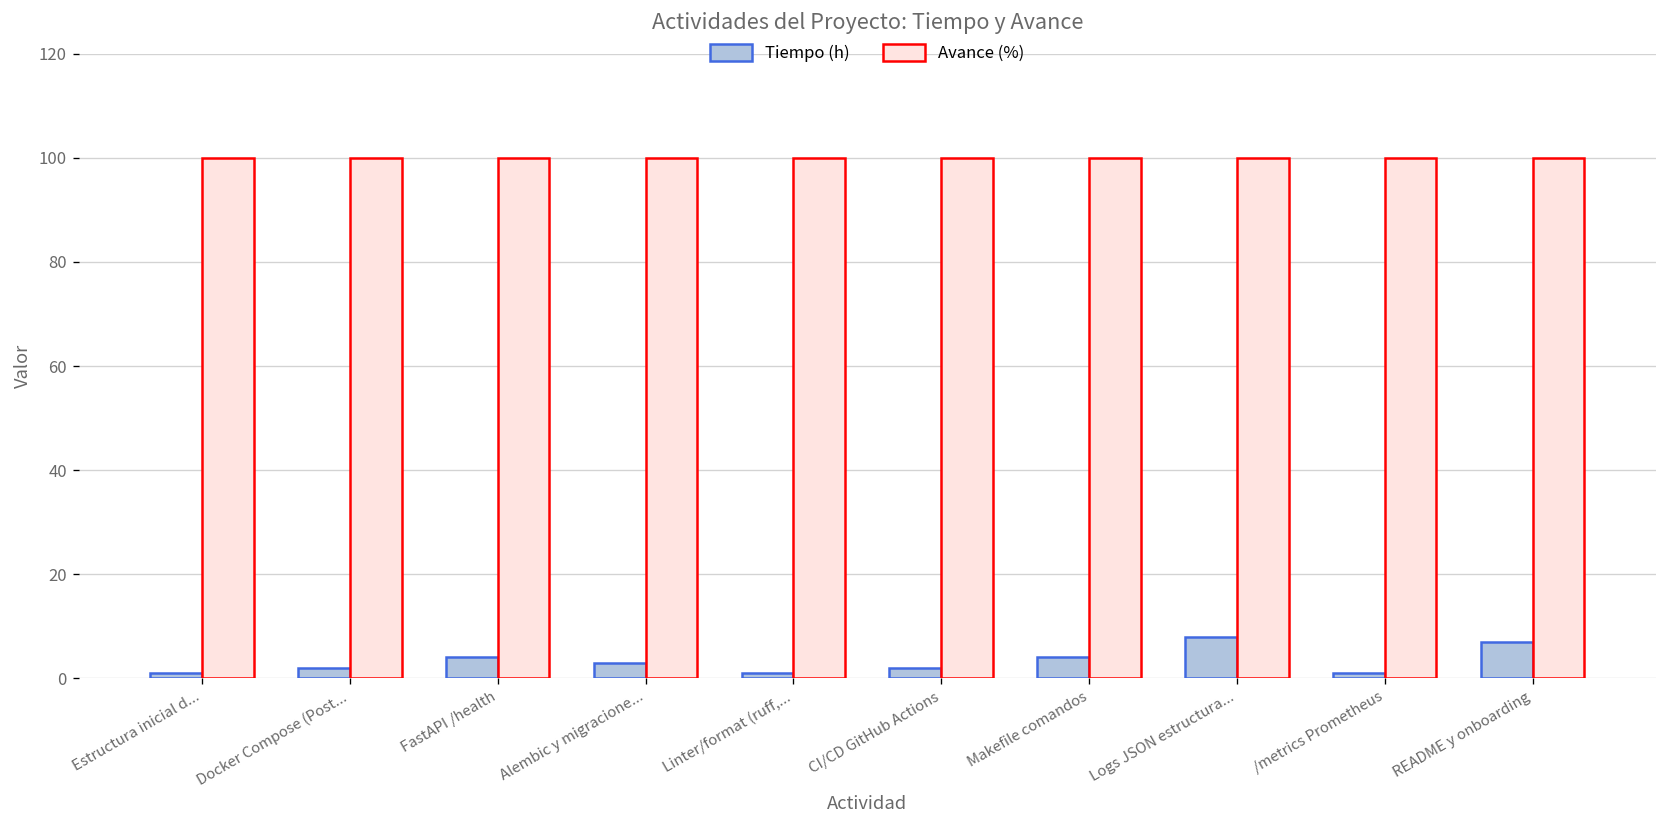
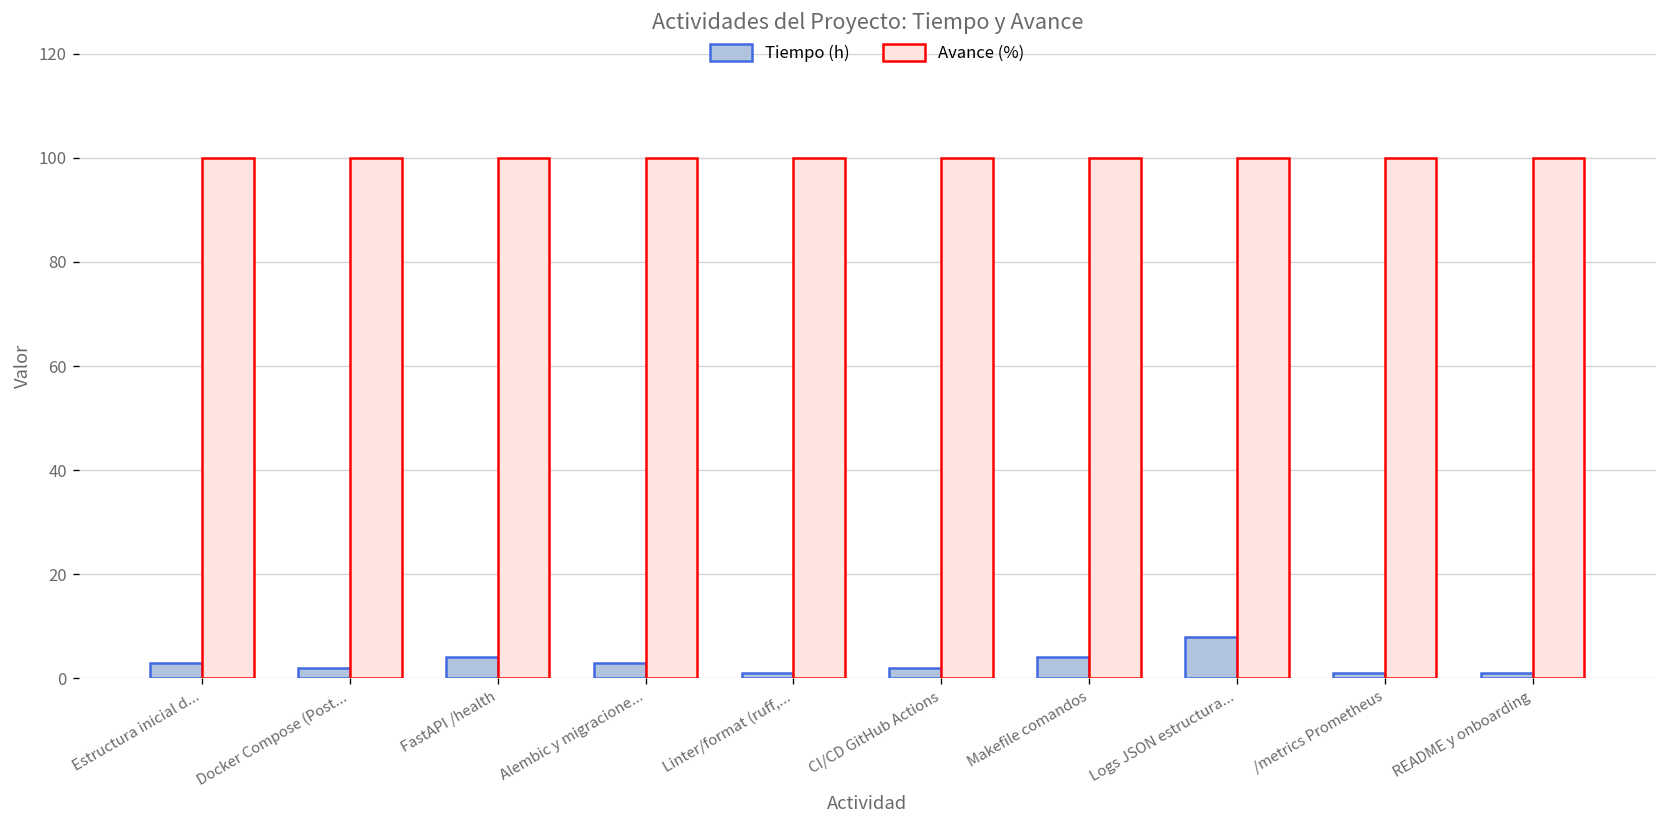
  {
    "Tiempo (h)": {
-     "Estructura inicial d...": 1,
+     "Estructura inicial d...": 3,
      "Docker Compose (Post...": 2,
      "FastAPI /health": 4,
      "Alembic y migracione...": 3,
      "Linter/format (ruff,...": 1,
      "CI/CD GitHub Actions": 2,
      "Makefile comandos": 4,
      "Logs JSON estructura...": 8,
      "/metrics Prometheus": 1,
-     "README y onboarding": 7
+     "README y onboarding": 1
    },
    "Avance (%)": {
      "Estructura inicial d...": 100,
      "Docker Compose (Post...": 100,
      "FastAPI /health": 100,
      "Alembic y migracione...": 100,
      "Linter/format (ruff,...": 100,
      "CI/CD GitHub Actions": 100,
      "Makefile comandos": 100,
      "Logs JSON estructura...": 100,
      "/metrics Prometheus": 100,
      "README y onboarding": 100
    }
  }
